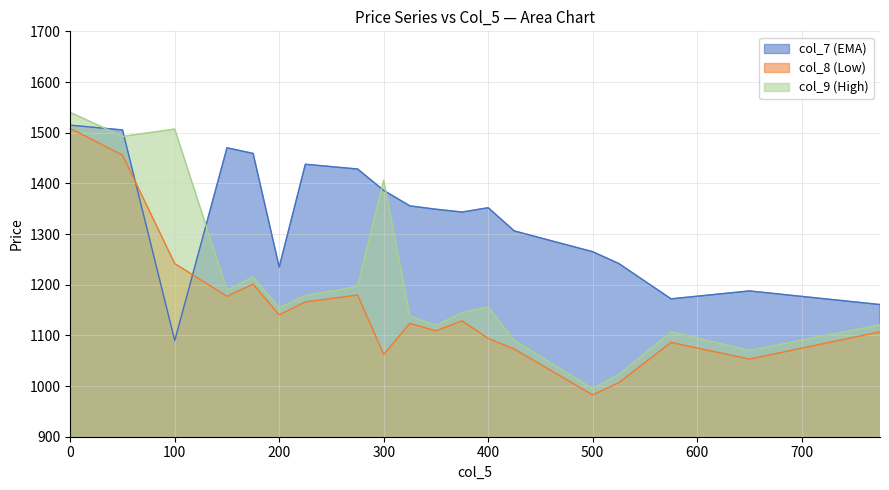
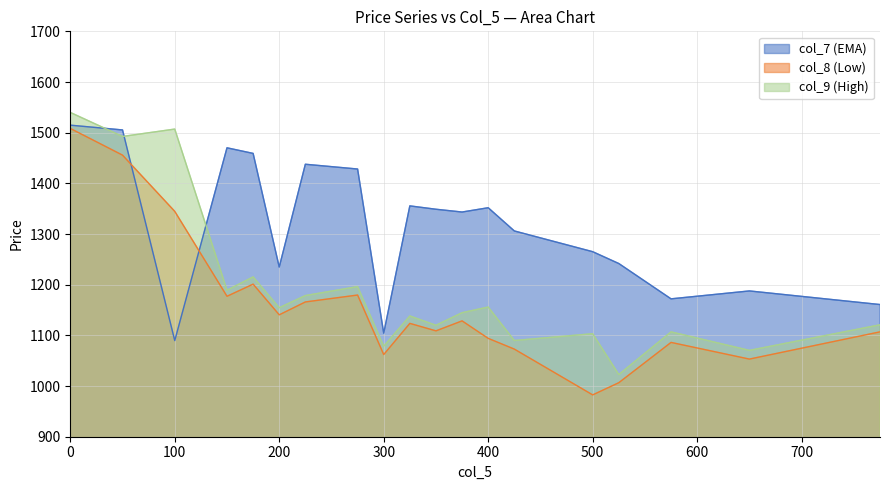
  {
    "col_7 (EMA)": {
      "0": 1510,
      "100": 1090,
      "200": 1230,
-     "300": 1390,
+     "300": 1100,
      "400": 1350,
      "500": 1270
    },
    "col_8 (Low)": {
      "0": 1510,
-     "100": 1240,
+     "100": 1340,
      "200": 1140,
      "300": 1060,
      "400": 1090,
      "500": 980
    },
    "col_9 (High)": {
      "0": 1540,
      "100": 1510,
      "200": 1150,
-     "300": 1410,
+     "300": 1080,
      "400": 1160,
-     "500": 1000
+     "500": 1100
    }
  }
